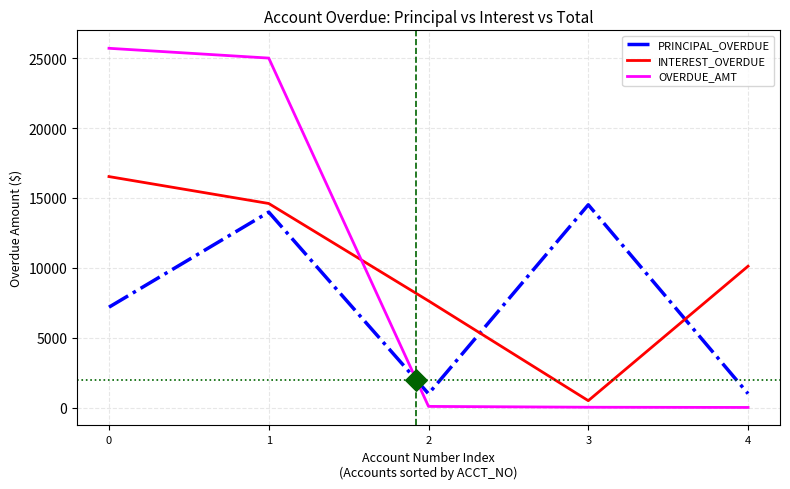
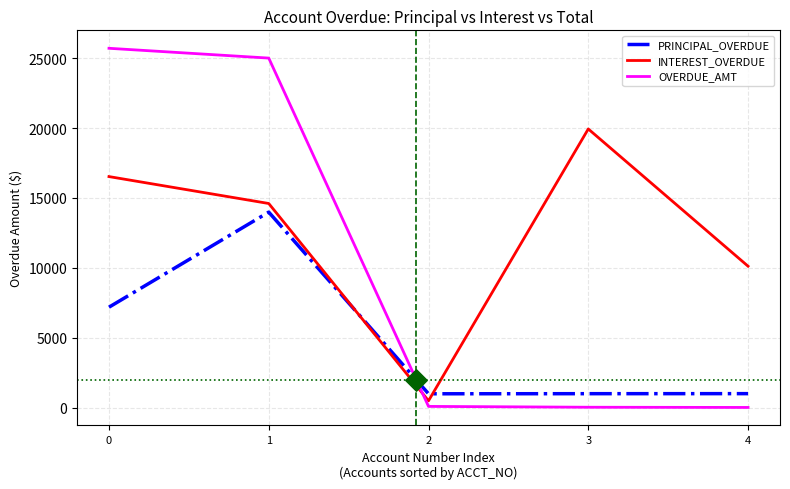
  {
    "PRINCIPAL_OVERDUE": {
      "0": 7200,
      "1": 14000,
      "2": 1000,
-     "3": 14500,
+     "3": 1000,
      "4": 1000
    },
    "INTEREST_OVERDUE": {
      "0": 16500,
      "1": 14600,
-     "2": 7600,
-     "3": 500,
+     "2": 500,
+     "3": 19900,
      "4": 10100
    },
    "OVERDUE_AMT": {
      "0": 25700,
      "1": 25000,
      "2": 100,
      "3": 0,
      "4": 0
    }
  }
